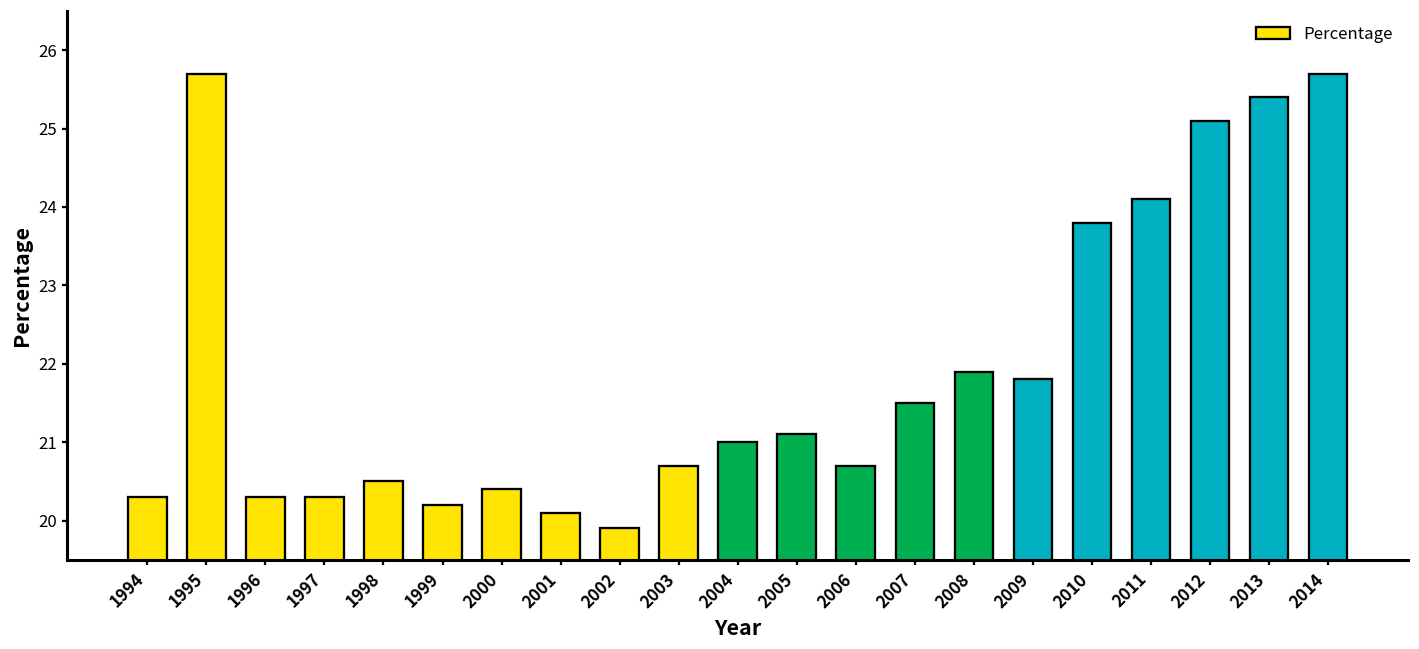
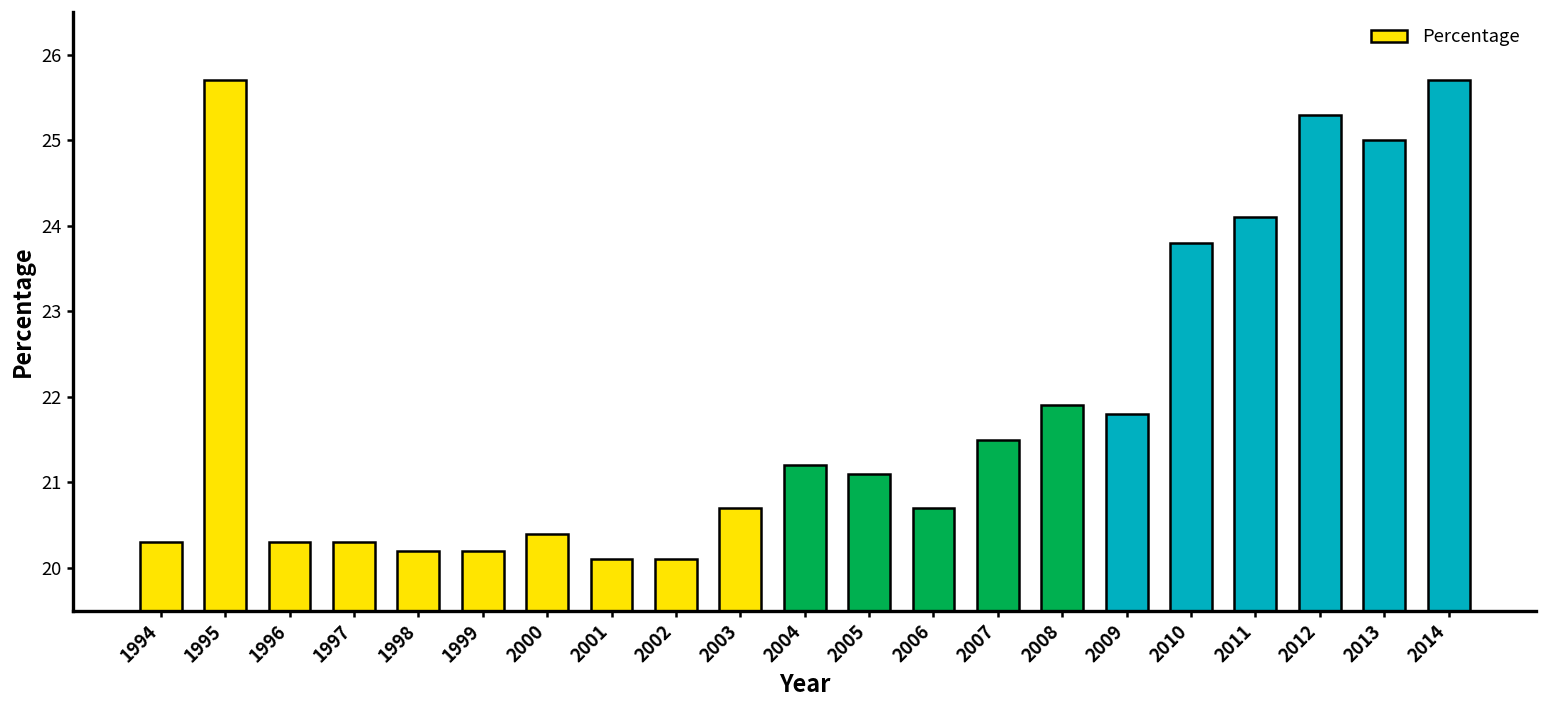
  {
    "1994": 20.3,
    "1995": 25.7,
    "1996": 20.3,
    "1997": 20.3,
-   "1998": 20.5,
+   "1998": 20.2,
    "1999": 20.2,
    "2000": 20.4,
    "2001": 20.1,
-   "2002": 19.9,
+   "2002": 20.1,
    "2003": 20.7,
-   "2004": 21.0,
+   "2004": 21.2,
    "2005": 21.1,
    "2006": 20.7,
    "2007": 21.5,
    "2008": 21.9,
    "2009": 21.8,
    "2010": 23.8,
    "2011": 24.1,
-   "2012": 25.1,
-   "2013": 25.4,
+   "2012": 25.3,
+   "2013": 25.0,
    "2014": 25.7
  }
